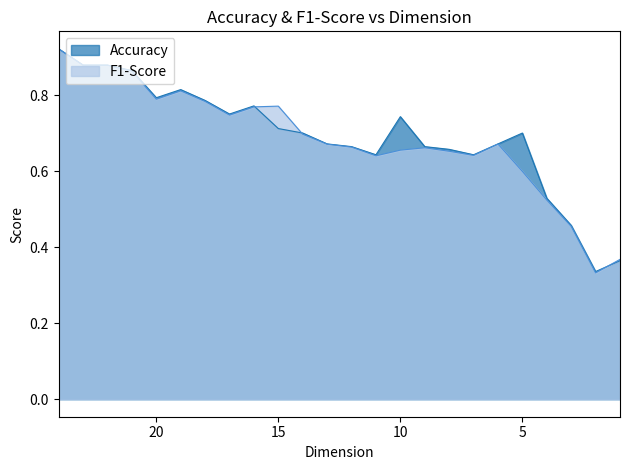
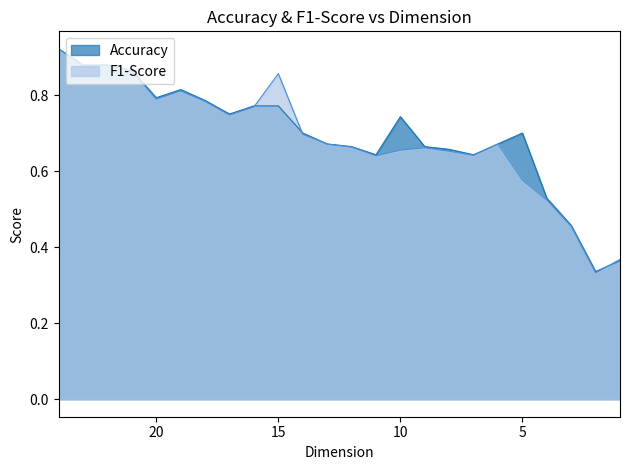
  {
    "Accuracy": {
-     "15": 0.71,
+     "15": 0.77,
      "10": 0.74,
      "5": 0.70
    },
    "F1-Score": {
-     "15": 0.77,
+     "15": 0.86,
      "10": 0.66,
-     "5": 0.60
+     "5": 0.58
    }
  }
